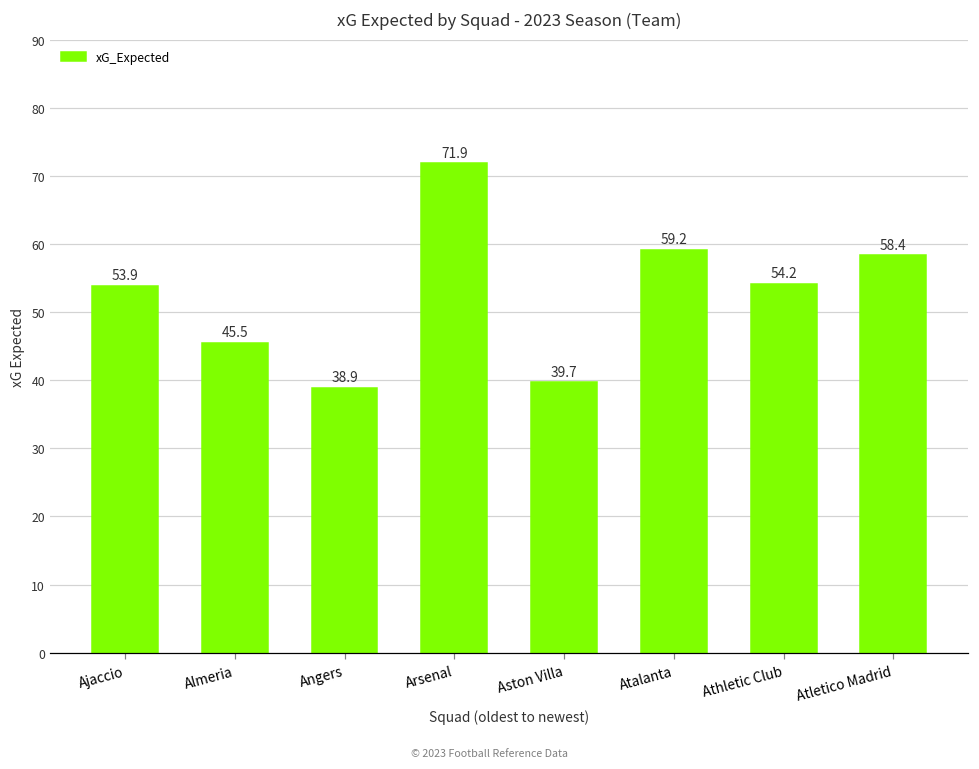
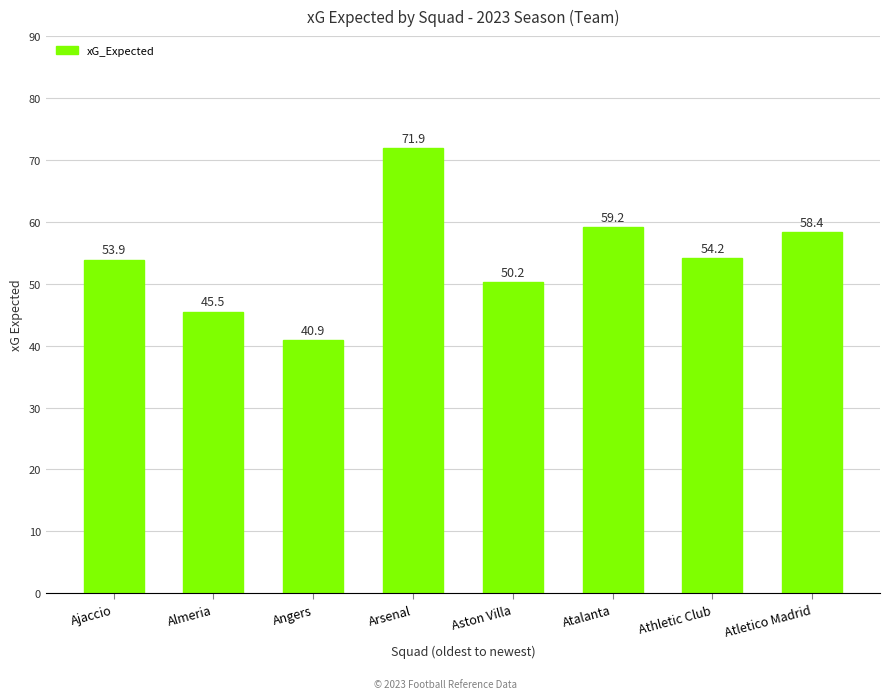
  {
    "Ajaccio": 53.9,
    "Almeria": 45.5,
-   "Angers": 38.9,
+   "Angers": 40.9,
    "Arsenal": 71.9,
-   "Aston Villa": 39.7,
+   "Aston Villa": 50.2,
    "Atalanta": 59.2,
    "Athletic Club": 54.2,
    "Atletico Madrid": 58.4
  }
